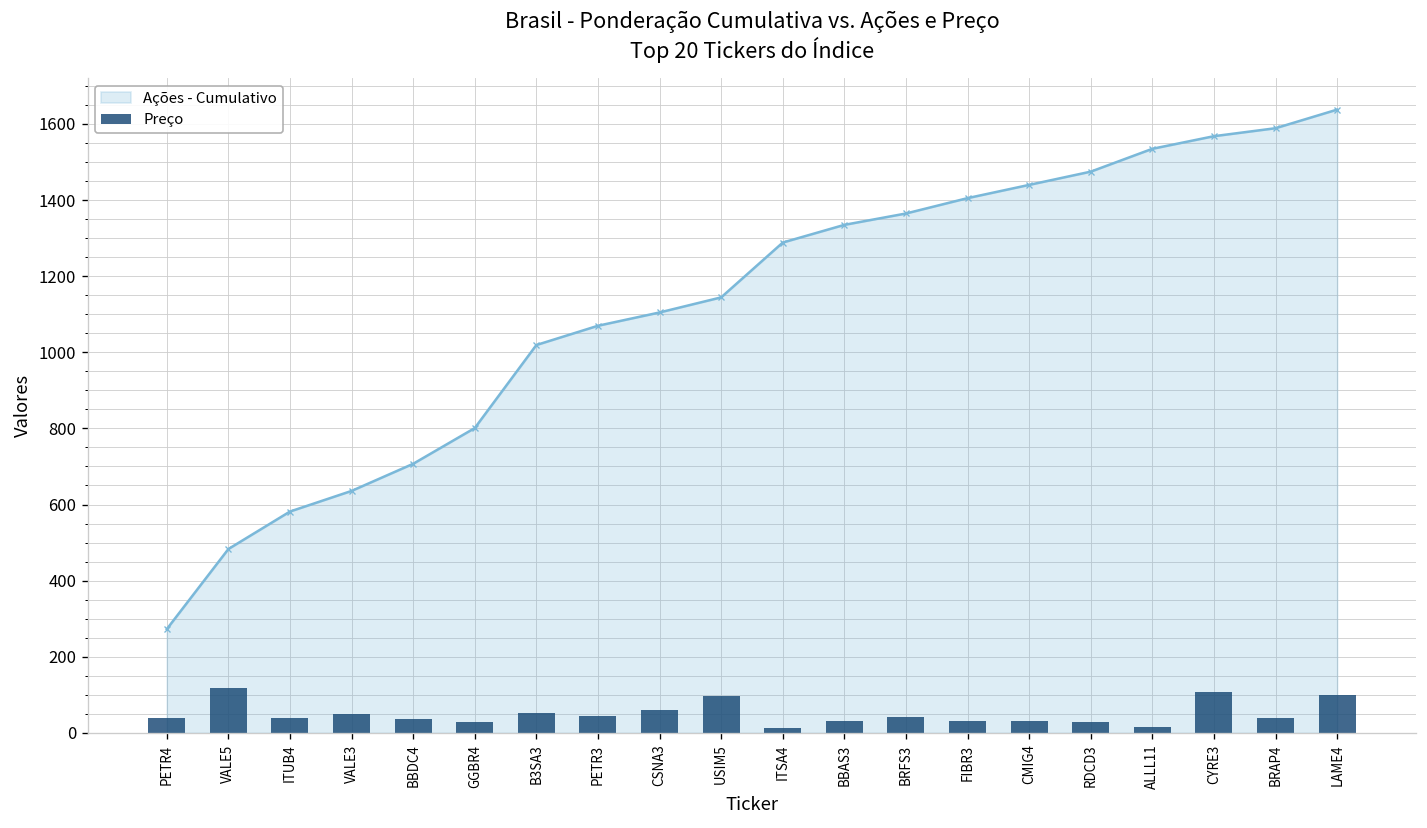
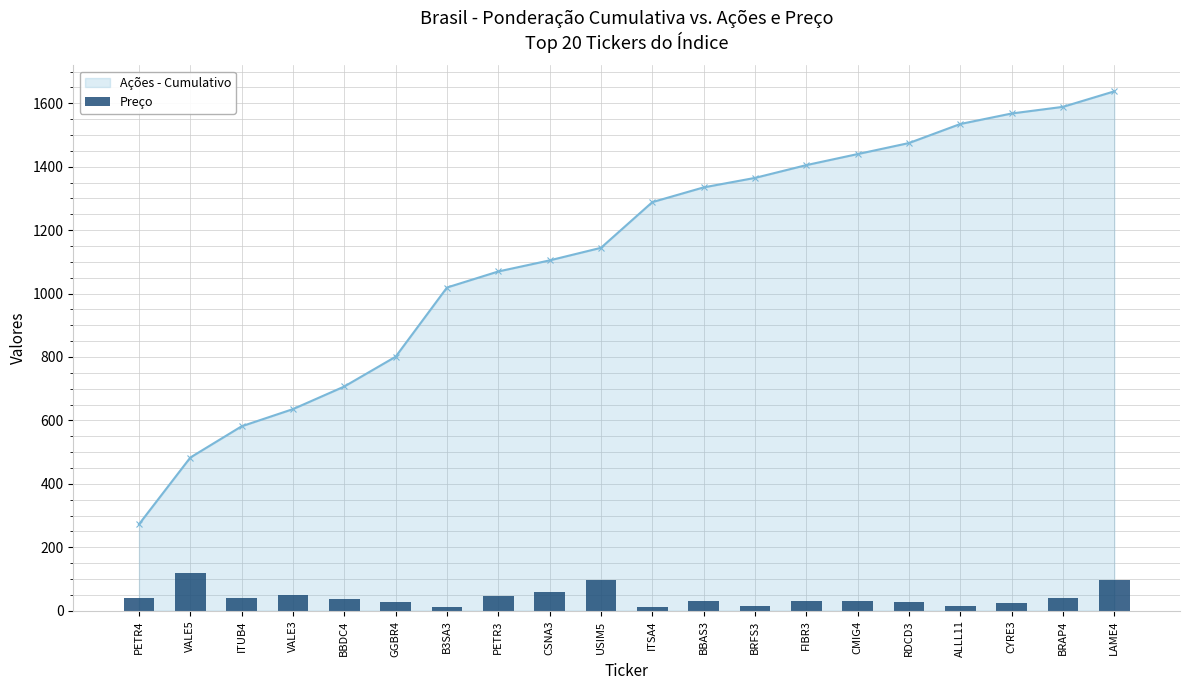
  {
    "Ações - Cumulativo": {
      "PETR4": 270,
      "VALE5": 480,
      "ITUB4": 580,
      "VALE3": 640,
      "BBDC4": 710,
      "GGBR4": 800,
      "B3SA3": 1020,
      "PETR3": 1070,
      "CSNA3": 1100,
      "USIM5": 1140,
      "ITSA4": 1290,
      "BBAS3": 1330,
      "BRFS3": 1360,
      "FIBR3": 1400,
      "CMIG4": 1440,
      "RDCD3": 1470,
      "ALLL11": 1530,
      "CYRE3": 1570,
      "BRAP4": 1590,
      "LAME4": 1640
    },
    "Preço": {
      "PETR4": 40,
      "VALE5": 120,
      "ITUB4": 40,
      "VALE3": 50,
      "BBDC4": 40,
      "GGBR4": 30,
-     "B3SA3": 50,
+     "B3SA3": 10,
      "PETR3": 50,
      "CSNA3": 60,
      "USIM5": 100,
      "ITSA4": 10,
      "BBAS3": 30,
-     "BRFS3": 40,
+     "BRFS3": 10,
      "FIBR3": 30,
      "CMIG4": 30,
      "RDCD3": 30,
      "ALLL11": 20,
-     "CYRE3": 110,
+     "CYRE3": 30,
      "BRAP4": 40,
      "LAME4": 100
    }
  }
